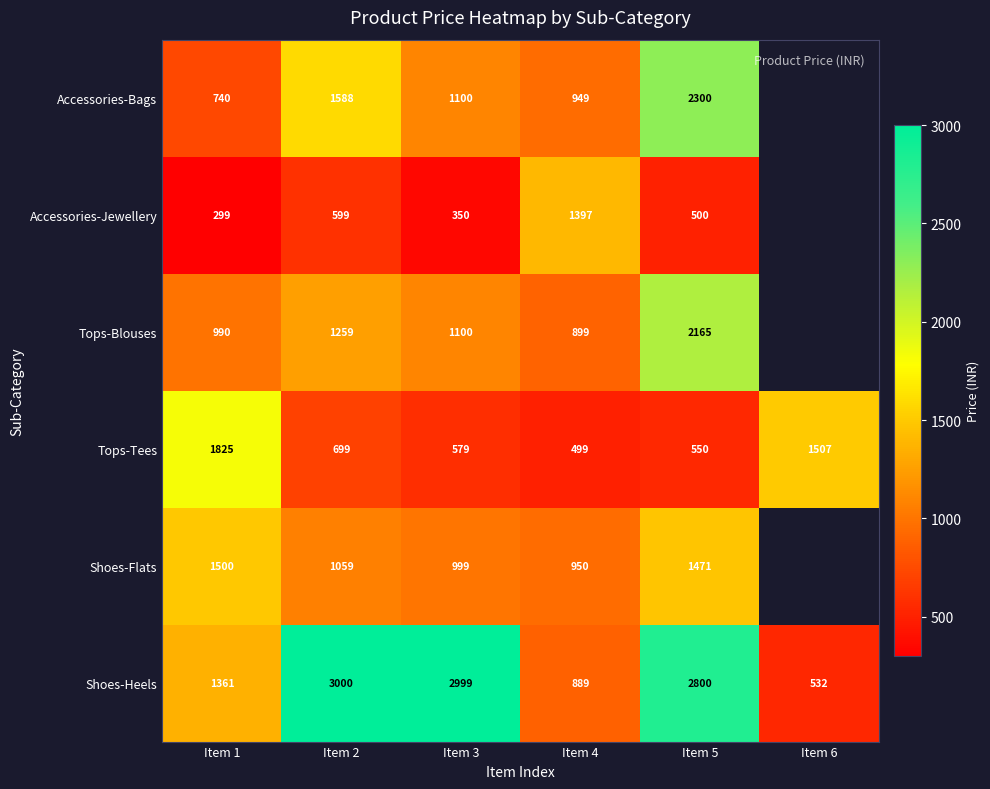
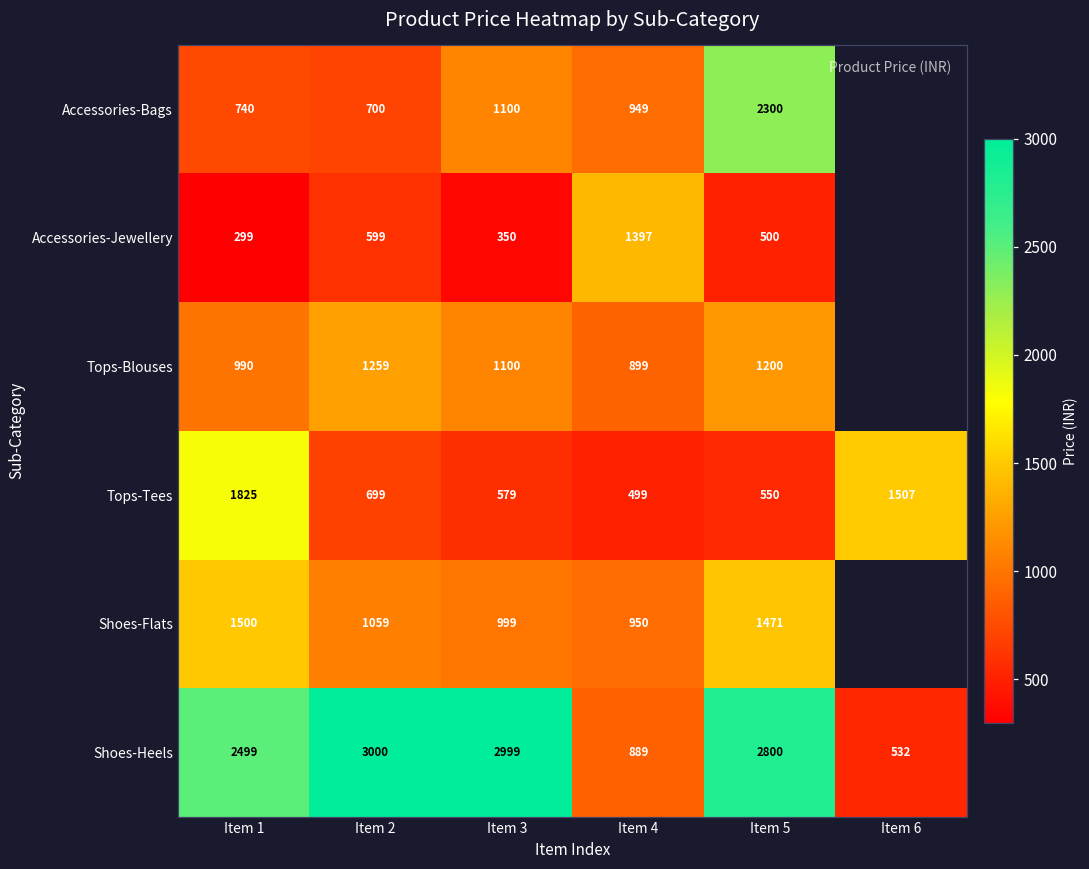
  {
    "Accessories-Bags": {
      "Item 1": 740,
-     "Item 2": 1588,
+     "Item 2": 700,
      "Item 3": 1100,
      "Item 4": 949,
      "Item 5": 2300
    },
    "Accessories-Jewellery": {
      "Item 1": 299,
      "Item 2": 599,
      "Item 3": 350,
      "Item 4": 1397,
      "Item 5": 500
    },
    "Tops-Blouses": {
      "Item 1": 990,
      "Item 2": 1259,
      "Item 3": 1100,
      "Item 4": 899,
-     "Item 5": 2165
+     "Item 5": 1200
    },
    "Tops-Tees": {
      "Item 1": 1825,
      "Item 2": 699,
      "Item 3": 579,
      "Item 4": 499,
      "Item 5": 550,
      "Item 6": 1507
    },
    "Shoes-Flats": {
      "Item 1": 1500,
      "Item 2": 1059,
      "Item 3": 999,
      "Item 4": 950,
      "Item 5": 1471
    },
    "Shoes-Heels": {
-     "Item 1": 1361,
+     "Item 1": 2499,
      "Item 2": 3000,
      "Item 3": 2999,
      "Item 4": 889,
      "Item 5": 2800,
      "Item 6": 532
    }
  }
